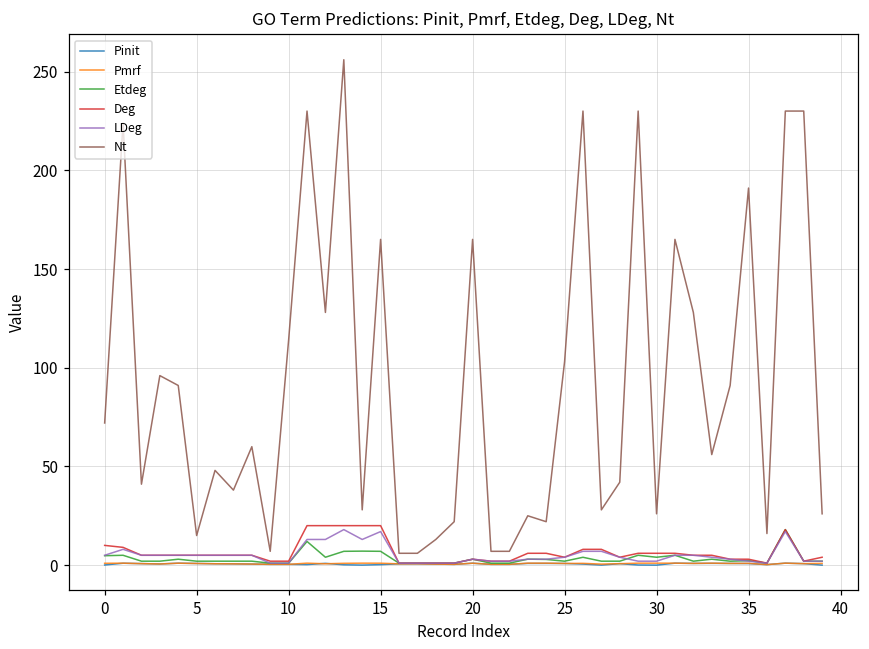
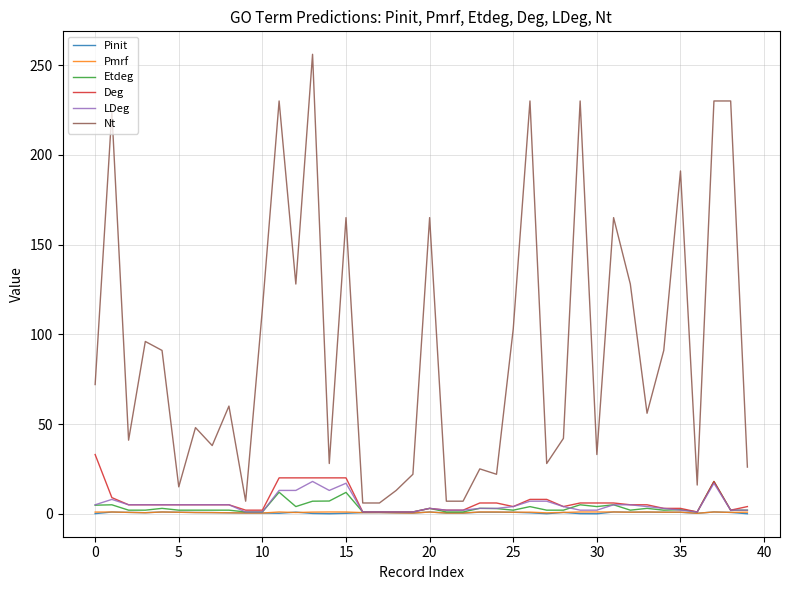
  {
    "Etdeg": {
-     "15": 7,
+     "15": 12,
      "30": 4
    },
    "Deg": {
-     "0": 10,
+     "0": 33,
      "15": 20,
      "30": 6
    },
    "LDeg": {
      "15": 17
    },
    "Nt": {
      "0": 72,
      "5": 15,
      "10": 114,
      "15": 165,
      "20": 165,
      "25": 103,
-     "30": 26,
+     "30": 33,
      "35": 191
    }
  }
